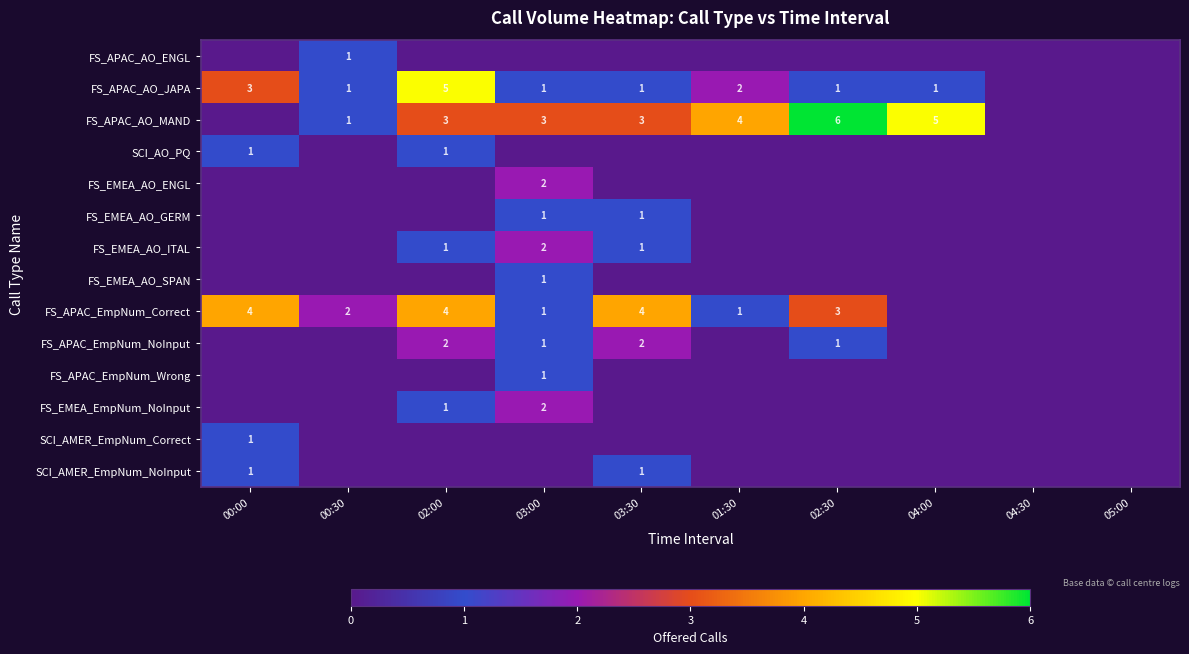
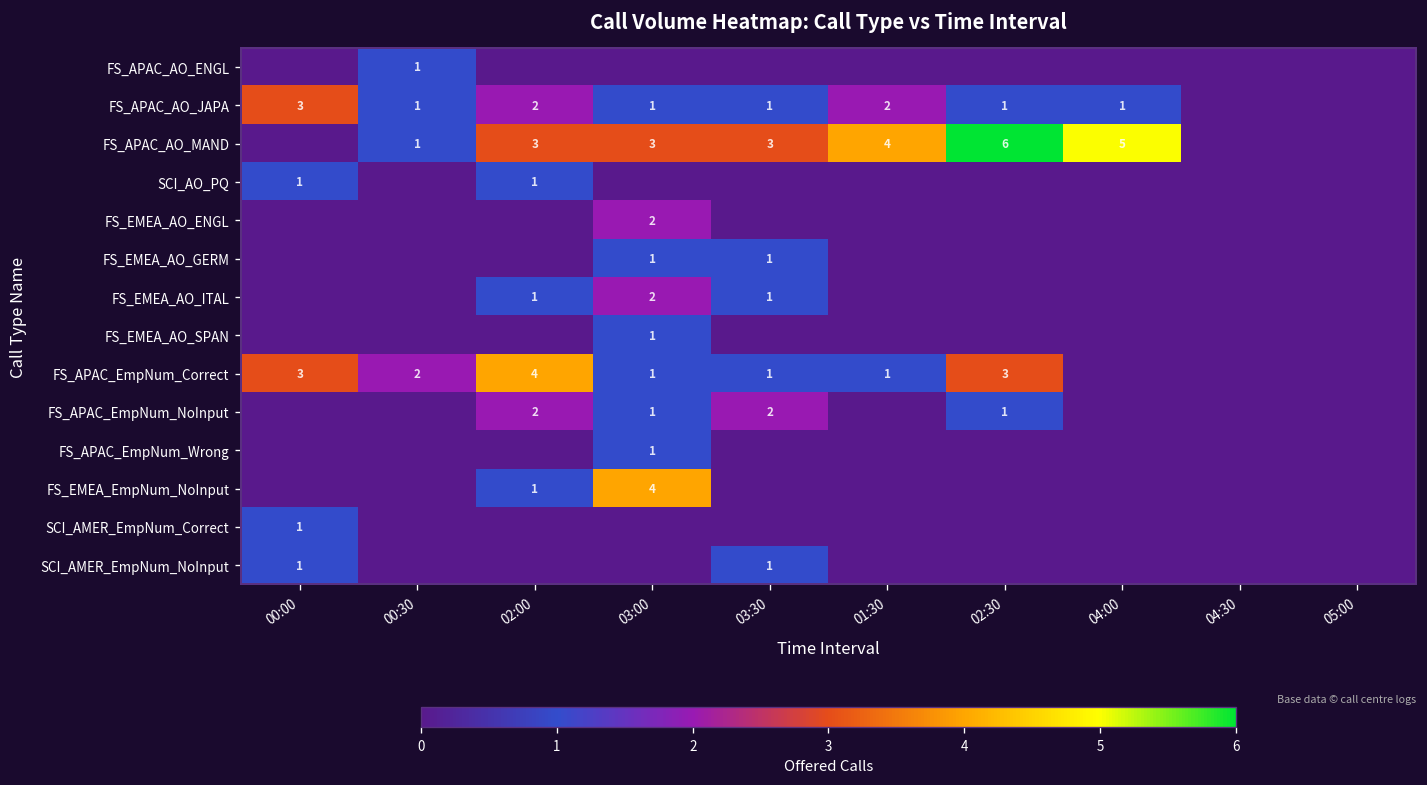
  {
    "FS_APAC_AO_ENGL": {
      "00:30": 1
    },
    "FS_APAC_AO_JAPA": {
      "00:00": 3,
      "00:30": 1,
-     "02:00": 5,
+     "02:00": 2,
      "03:00": 1,
      "03:30": 1,
      "01:30": 2,
      "02:30": 1,
      "04:00": 1
    },
    "FS_APAC_AO_MAND": {
      "00:30": 1,
      "02:00": 3,
      "03:00": 3,
      "03:30": 3,
      "01:30": 4,
      "02:30": 6,
      "04:00": 5
    },
    "SCI_AO_PQ": {
      "00:00": 1,
      "02:00": 1
    },
    "FS_EMEA_AO_ENGL": {
      "03:00": 2
    },
    "FS_EMEA_AO_GERM": {
      "03:00": 1,
      "03:30": 1
    },
    "FS_EMEA_AO_ITAL": {
      "02:00": 1,
      "03:00": 2,
      "03:30": 1
    },
    "FS_EMEA_AO_SPAN": {
      "03:00": 1
    },
    "FS_APAC_EmpNum_Correct": {
-     "00:00": 4,
+     "00:00": 3,
      "00:30": 2,
      "02:00": 4,
      "03:00": 1,
-     "03:30": 4,
+     "03:30": 1,
      "01:30": 1,
      "02:30": 3
    },
    "FS_APAC_EmpNum_NoInput": {
      "02:00": 2,
      "03:00": 1,
      "03:30": 2,
      "02:30": 1
    },
    "FS_APAC_EmpNum_Wrong": {
      "03:00": 1
    },
    "FS_EMEA_EmpNum_NoInput": {
      "02:00": 1,
-     "03:00": 2
+     "03:00": 4
    },
    "SCI_AMER_EmpNum_Correct": {
      "00:00": 1
    },
    "SCI_AMER_EmpNum_NoInput": {
      "00:00": 1,
      "03:30": 1
    }
  }
